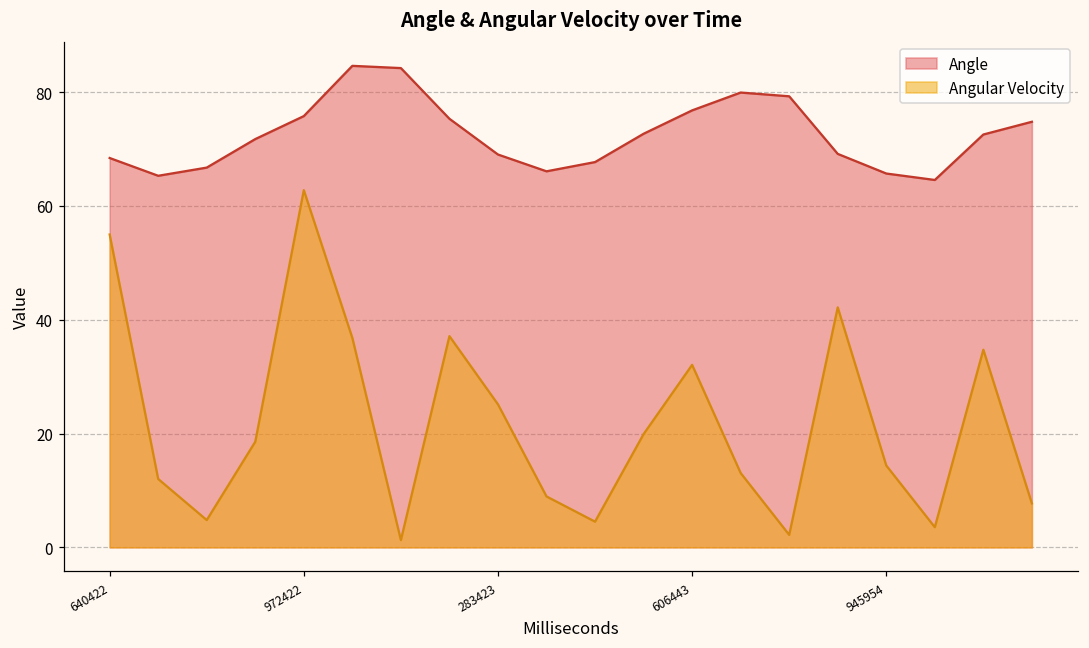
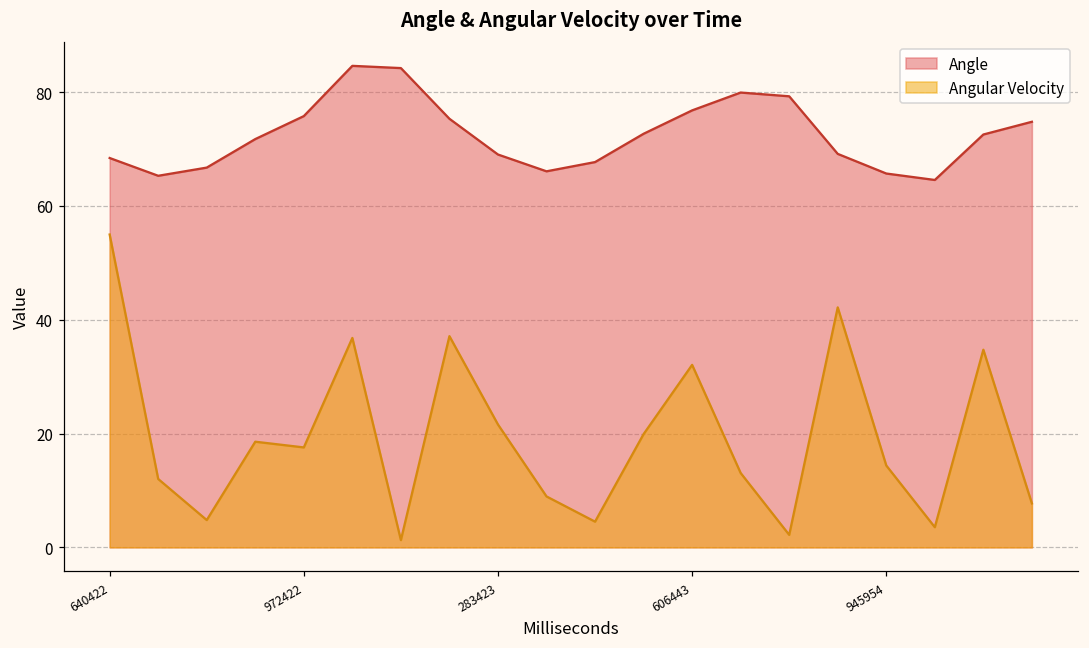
  {
    "Angle": {
      "640422": 68,
      "972422": 76,
      "283423": 69,
      "606443": 77,
      "945954": 66
    },
    "Angular Velocity": {
      "640422": 55,
-     "972422": 63,
-     "283423": 25,
+     "972422": 18,
+     "283423": 22,
      "606443": 32,
      "945954": 14
    }
  }
